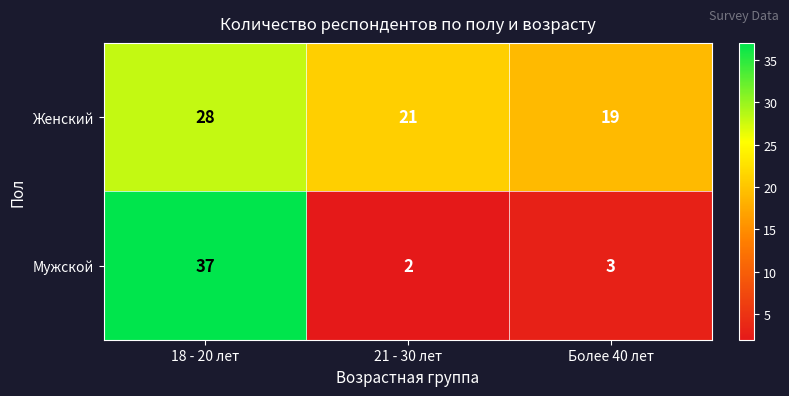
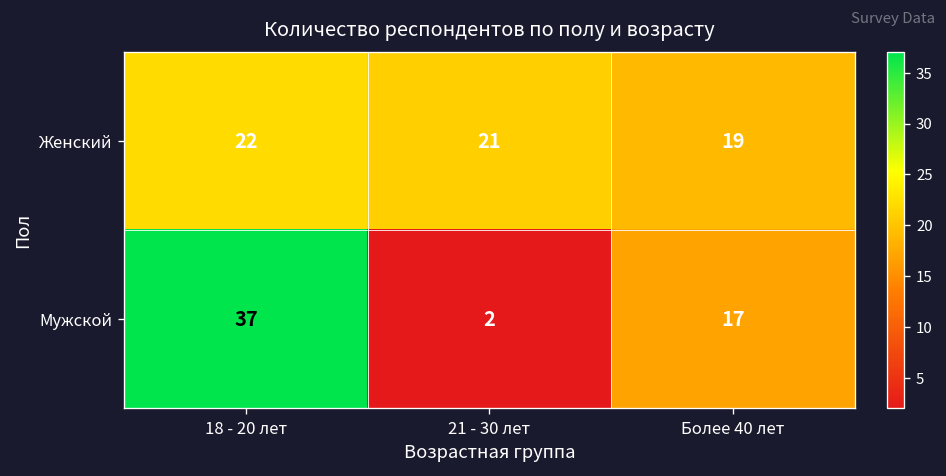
  {
    "Женский": {
-     "18 - 20 лет": 28,
+     "18 - 20 лет": 22,
      "21 - 30 лет": 21,
      "Более 40 лет": 19
    },
    "Мужской": {
      "18 - 20 лет": 37,
      "21 - 30 лет": 2,
-     "Более 40 лет": 3
+     "Более 40 лет": 17
    }
  }
